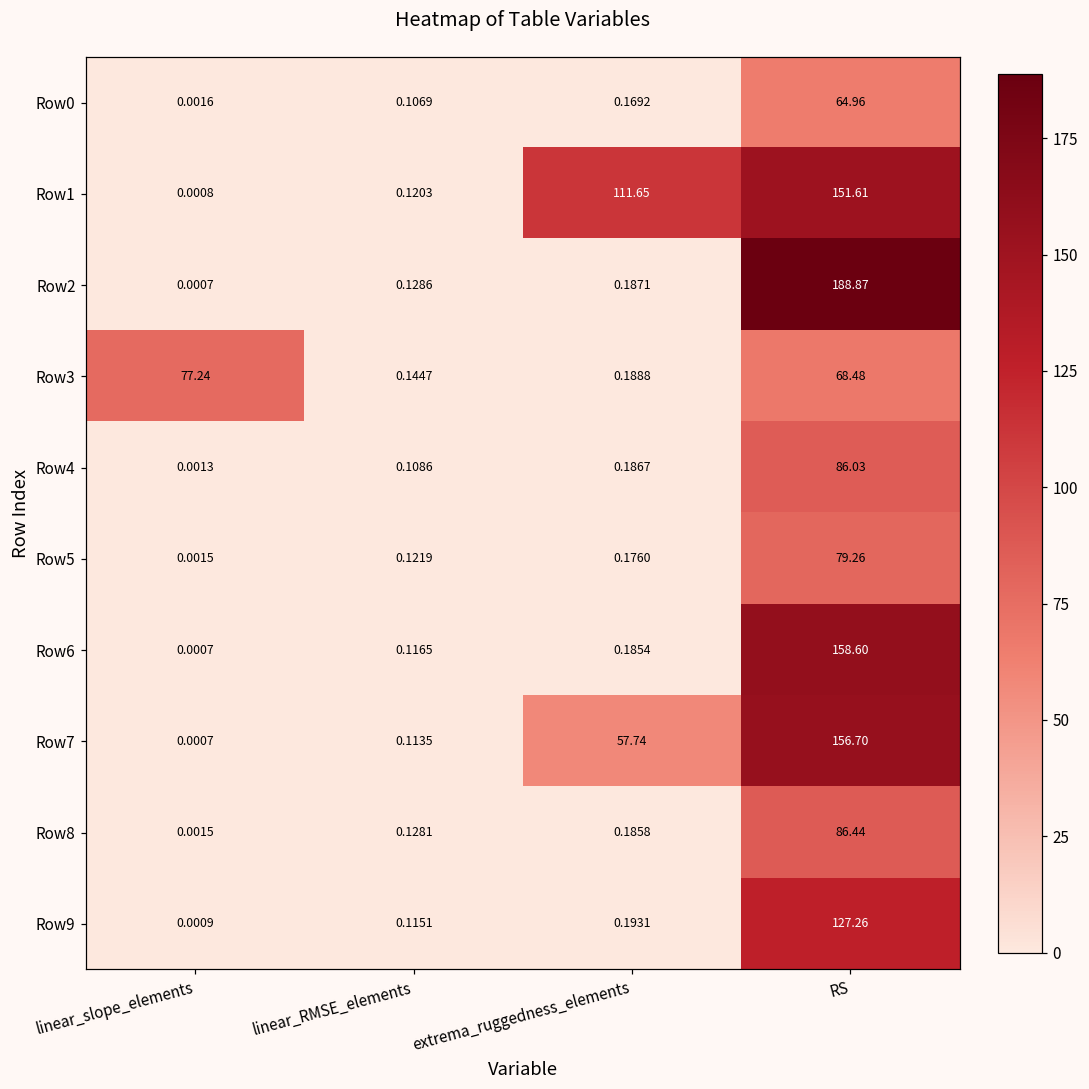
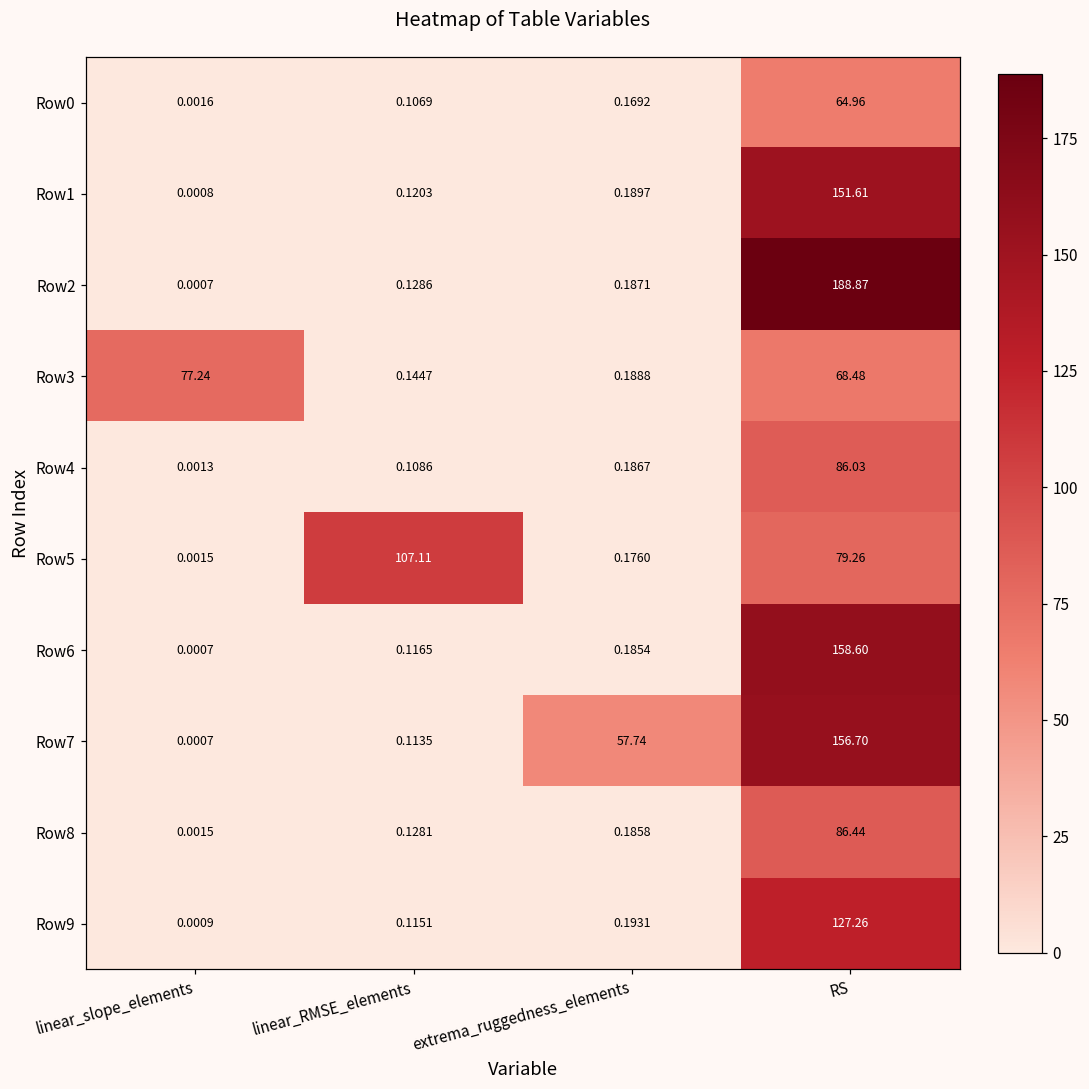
  {
    "Row0": {
      "linear_slope_elements": 0.0016,
      "linear_RMSE_elements": 0.1069,
      "extrema_ruggedness_elements": 0.1692,
      "RS": 64.96
    },
    "Row1": {
      "linear_slope_elements": 0.0008,
      "linear_RMSE_elements": 0.1203,
-     "extrema_ruggedness_elements": 111.65,
+     "extrema_ruggedness_elements": 0.1897,
      "RS": 151.61
    },
    "Row2": {
      "linear_slope_elements": 0.0007,
      "linear_RMSE_elements": 0.1286,
      "extrema_ruggedness_elements": 0.1871,
      "RS": 188.87
    },
    "Row3": {
      "linear_slope_elements": 77.24,
      "linear_RMSE_elements": 0.1447,
      "extrema_ruggedness_elements": 0.1888,
      "RS": 68.48
    },
    "Row4": {
      "linear_slope_elements": 0.0013,
      "linear_RMSE_elements": 0.1086,
      "extrema_ruggedness_elements": 0.1867,
      "RS": 86.03
    },
    "Row5": {
      "linear_slope_elements": 0.0015,
-     "linear_RMSE_elements": 0.1219,
+     "linear_RMSE_elements": 107.11,
      "extrema_ruggedness_elements": 0.1760,
      "RS": 79.26
    },
    "Row6": {
      "linear_slope_elements": 0.0007,
      "linear_RMSE_elements": 0.1165,
      "extrema_ruggedness_elements": 0.1854,
      "RS": 158.60
    },
    "Row7": {
      "linear_slope_elements": 0.0007,
      "linear_RMSE_elements": 0.1135,
      "extrema_ruggedness_elements": 57.74,
      "RS": 156.70
    },
    "Row8": {
      "linear_slope_elements": 0.0015,
      "linear_RMSE_elements": 0.1281,
      "extrema_ruggedness_elements": 0.1858,
      "RS": 86.44
    },
    "Row9": {
      "linear_slope_elements": 0.0009,
      "linear_RMSE_elements": 0.1151,
      "extrema_ruggedness_elements": 0.1931,
      "RS": 127.26
    }
  }
